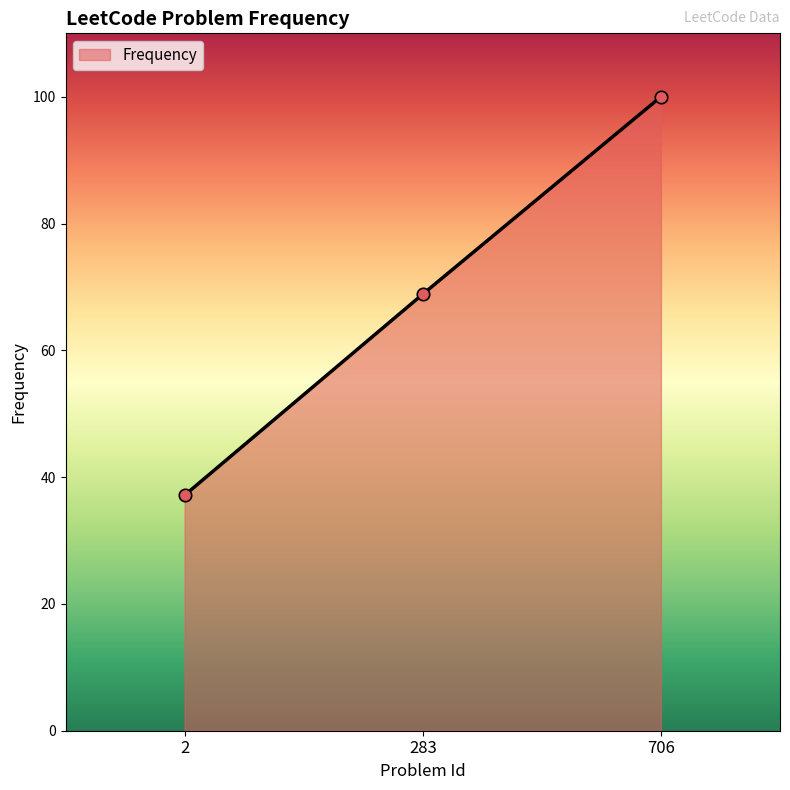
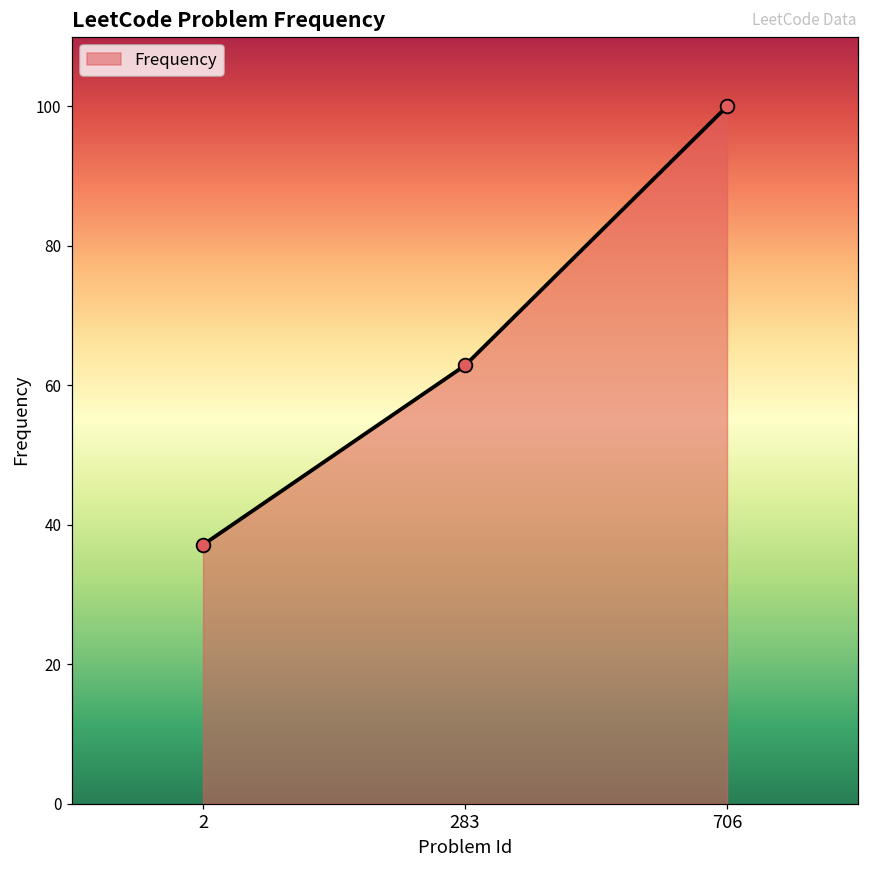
  {
    "2": 37,
-   "283": 69,
+   "283": 63,
    "706": 100
  }
